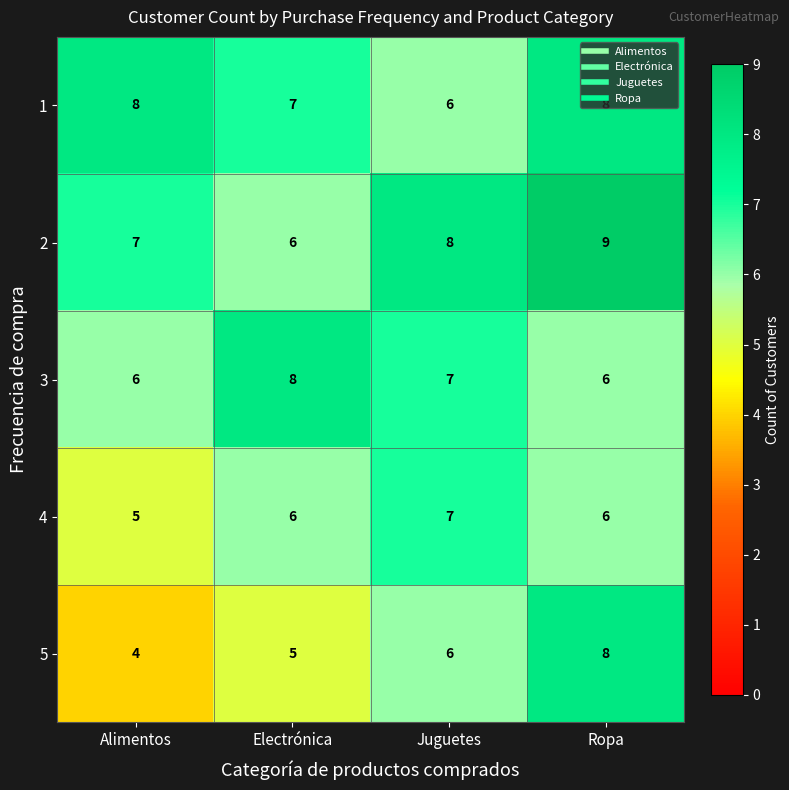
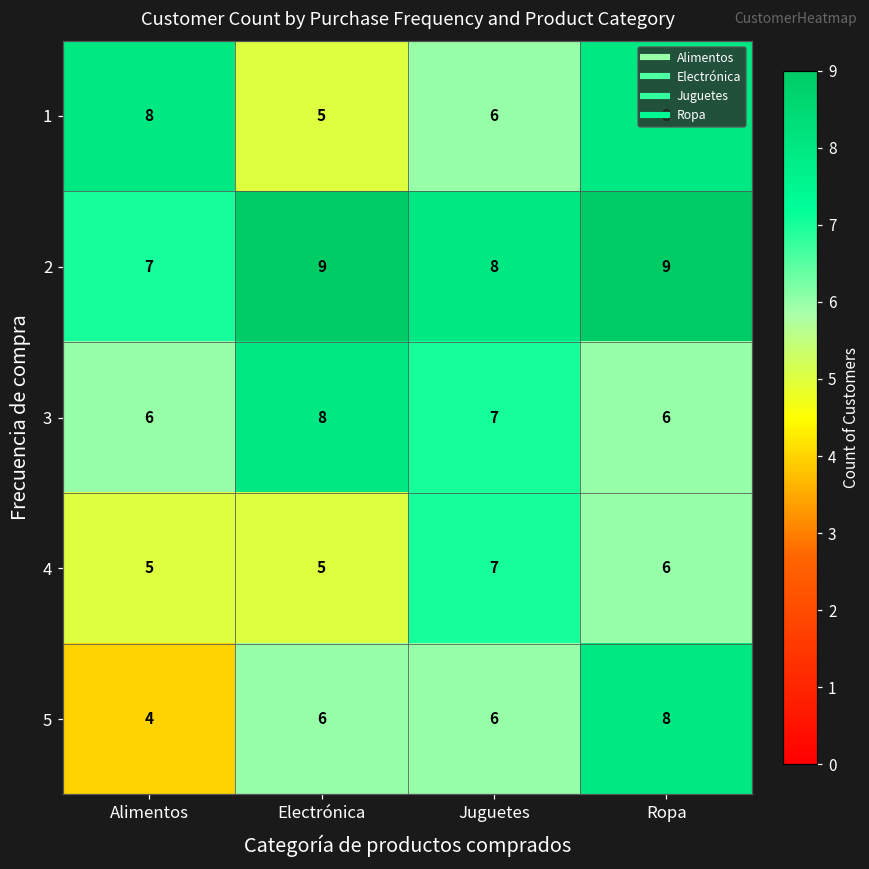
  {
    "1": {
      "Alimentos": 8,
-     "Electrónica": 7,
+     "Electrónica": 5,
      "Juguetes": 6
    },
    "2": {
      "Alimentos": 7,
-     "Electrónica": 6,
+     "Electrónica": 9,
      "Juguetes": 8,
      "Ropa": 9
    },
    "3": {
      "Alimentos": 6,
      "Electrónica": 8,
      "Juguetes": 7,
      "Ropa": 6
    },
    "4": {
      "Alimentos": 5,
-     "Electrónica": 6,
+     "Electrónica": 5,
      "Juguetes": 7,
      "Ropa": 6
    },
    "5": {
      "Alimentos": 4,
-     "Electrónica": 5,
+     "Electrónica": 6,
      "Juguetes": 6,
      "Ropa": 8
    }
  }
